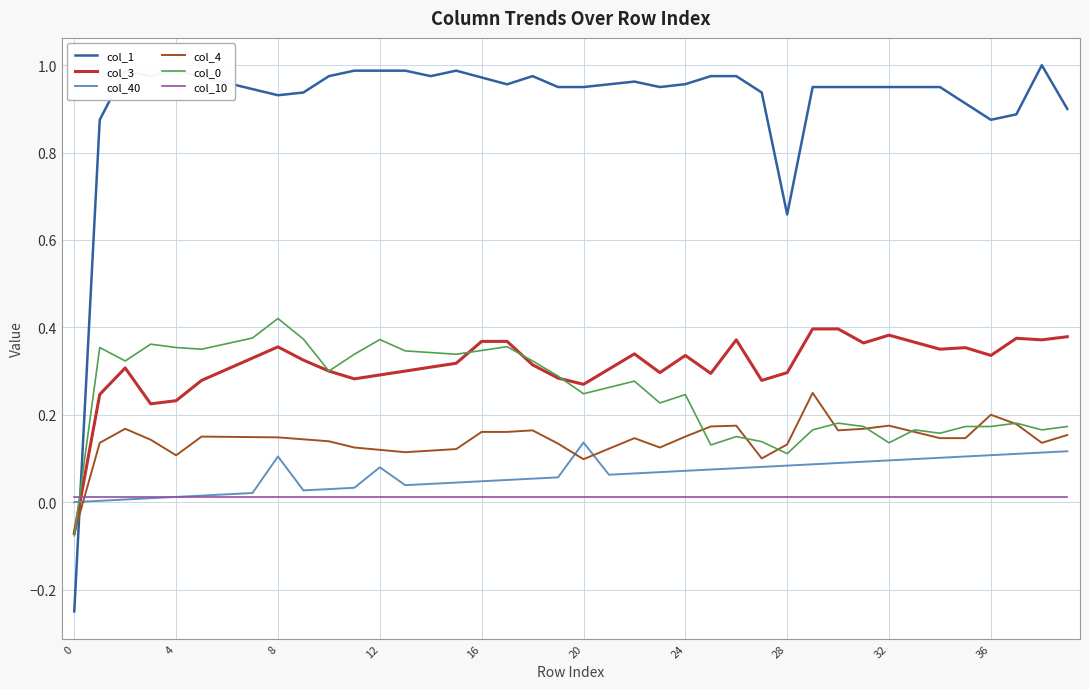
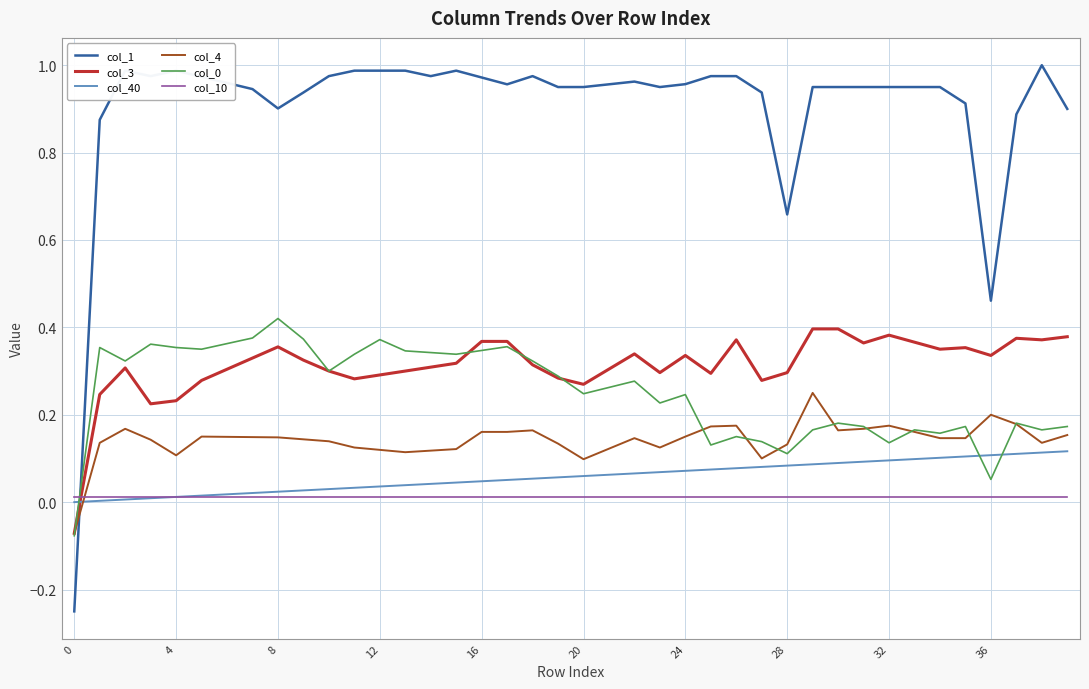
  {
    "col_1": {
      "0": -0.25,
-     "8": 0.93,
+     "8": 0.90,
      "12": 0.99,
      "16": 0.97,
      "20": 0.95,
      "24": 0.96,
      "28": 0.66,
      "32": 0.95,
-     "36": 0.88
+     "36": 0.46
    },
    "col_40": {
      "0": 0.00,
-     "8": 0.10,
-     "12": 0.08,
+     "8": 0.02,
+     "12": 0.04,
      "16": 0.05,
-     "20": 0.14,
+     "20": 0.06,
      "24": 0.07,
      "28": 0.08,
      "32": 0.10,
      "36": 0.11
    },
    "col_0": {
      "4": 0.35,
      "8": 0.42,
      "12": 0.37,
      "16": 0.35,
      "20": 0.25,
      "24": 0.25,
      "28": 0.11,
      "32": 0.14,
-     "36": 0.17
+     "36": 0.05
    },
    "col_10": {
      "0": 0.01,
      "8": 0.01,
      "12": 0.01,
      "16": 0.01,
      "20": 0.01,
      "24": 0.01,
      "28": 0.01,
      "32": 0.01,
      "36": 0.01
    }
  }
